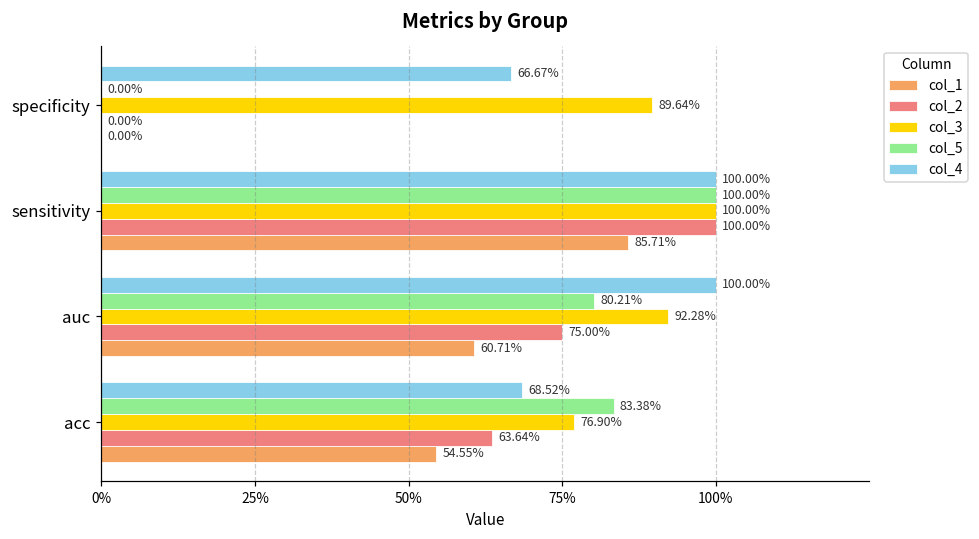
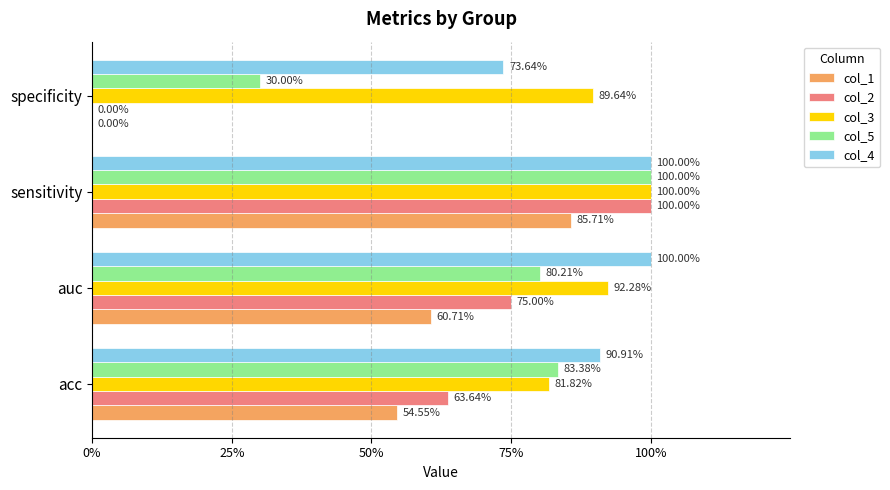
  {
    "col_3": {
      "specificity": "89.64%",
      "sensitivity": "100.00%",
      "auc": "92.28%",
-     "acc": "76.90%"
+     "acc": "81.82%"
    },
    "col_5": {
-     "specificity": "0.00%",
+     "specificity": "30.00%",
      "sensitivity": "100.00%",
      "auc": "80.21%",
      "acc": "83.38%"
    },
    "col_4": {
-     "specificity": "66.67%",
+     "specificity": "73.64%",
      "sensitivity": "100.00%",
      "auc": "100.00%",
-     "acc": "68.52%"
+     "acc": "90.91%"
    }
  }
